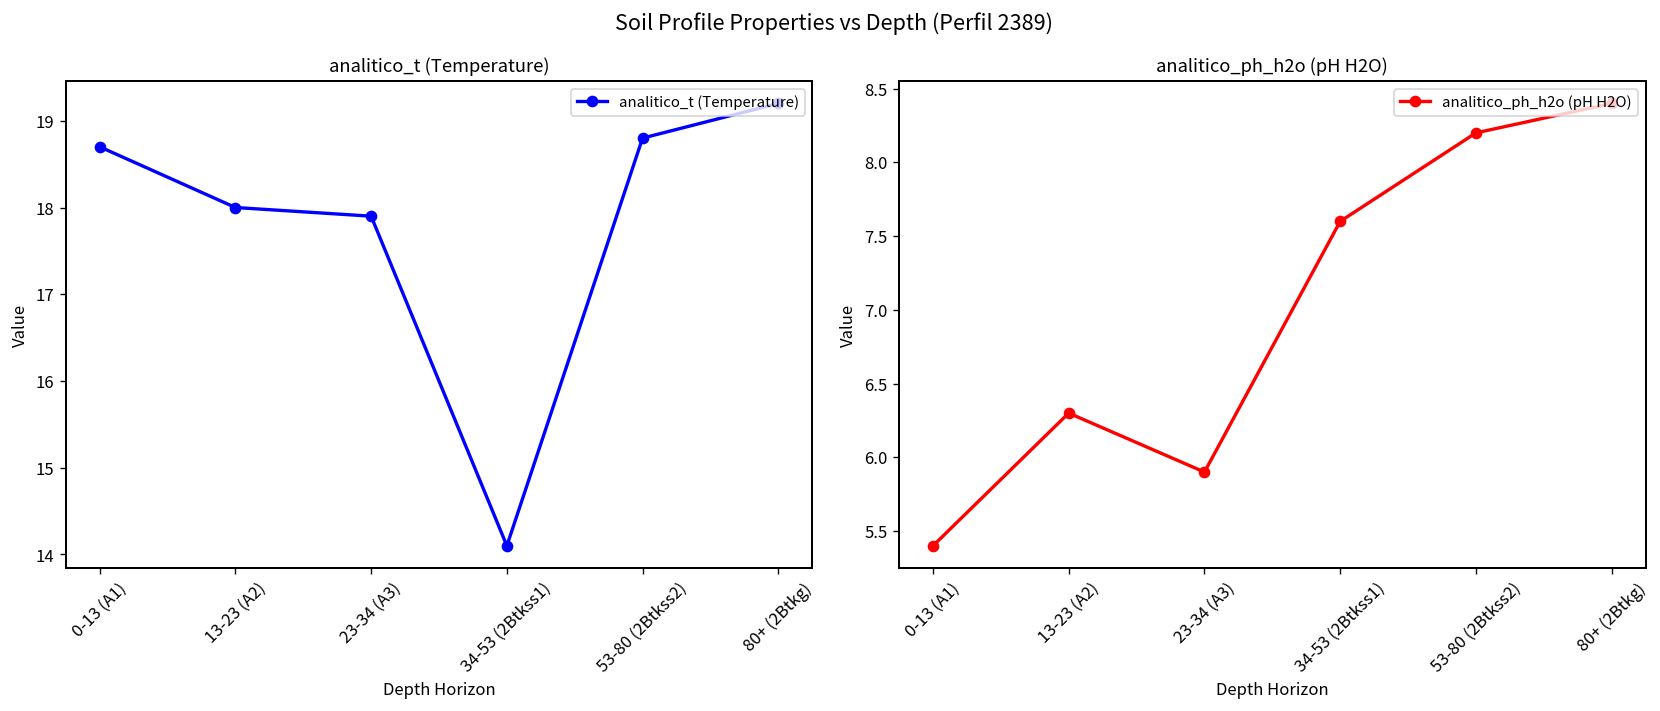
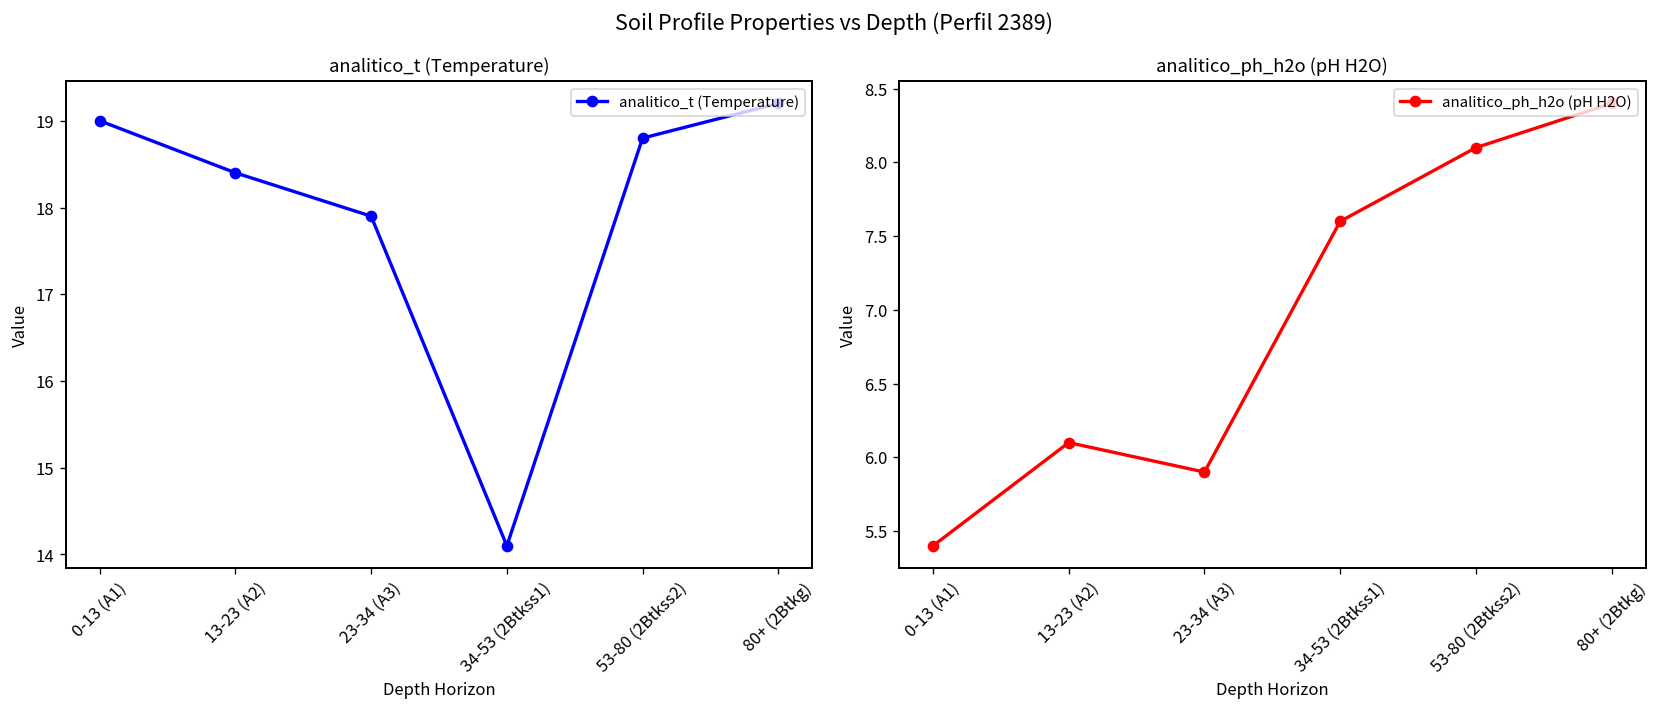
  {
    "analitico_t (Temperature)": {
-     "0-13 (A1)": 18.7,
-     "13-23 (A2)": 18.0,
+     "0-13 (A1)": 19.0,
+     "13-23 (A2)": 18.4,
      "23-34 (A3)": 17.9,
      "34-53 (2Btkss1)": 14.1,
      "53-80 (2Btkss2)": 18.8
    },
    "analitico_ph_h2o (pH H2O)": {
      "0-13 (A1)": 5.4,
-     "13-23 (A2)": 6.3,
+     "13-23 (A2)": 6.1,
      "23-34 (A3)": 5.9,
      "34-53 (2Btkss1)": 7.6,
-     "53-80 (2Btkss2)": 8.2
+     "53-80 (2Btkss2)": 8.1
    }
  }
